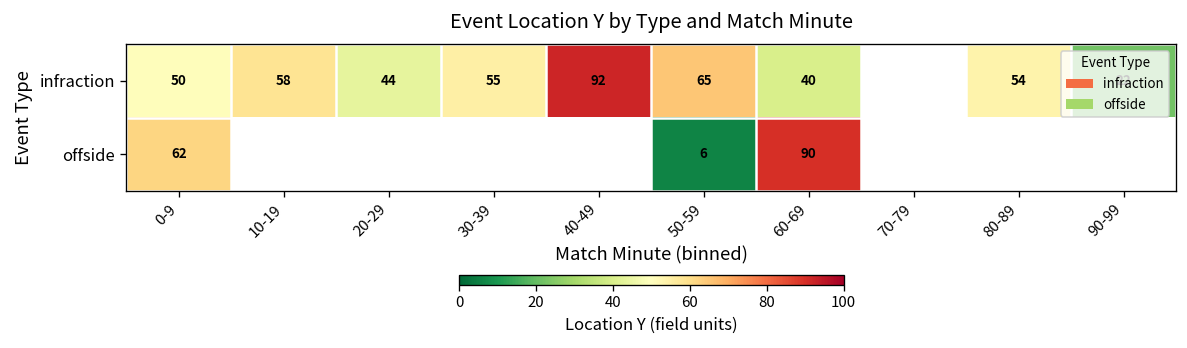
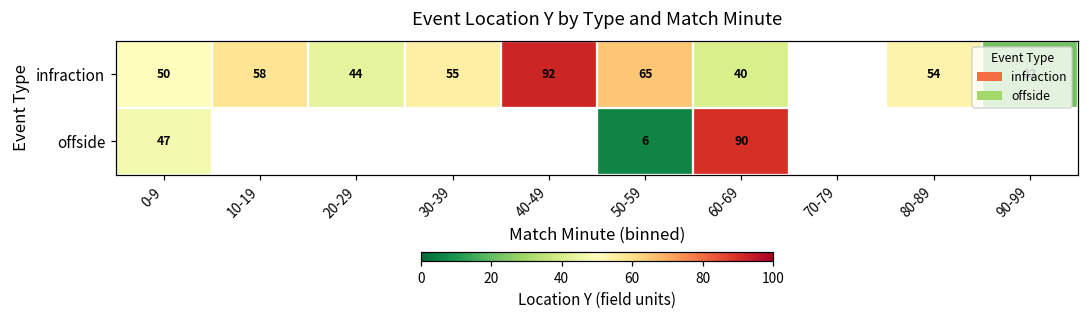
  {
    "infraction": {
      "0-9": 50,
      "10-19": 58,
      "20-29": 44,
      "30-39": 55,
      "40-49": 92,
      "50-59": 65,
      "60-69": 40,
      "80-89": 54
    },
    "offside": {
-     "0-9": 62,
+     "0-9": 47,
      "50-59": 6,
      "60-69": 90
    }
  }
